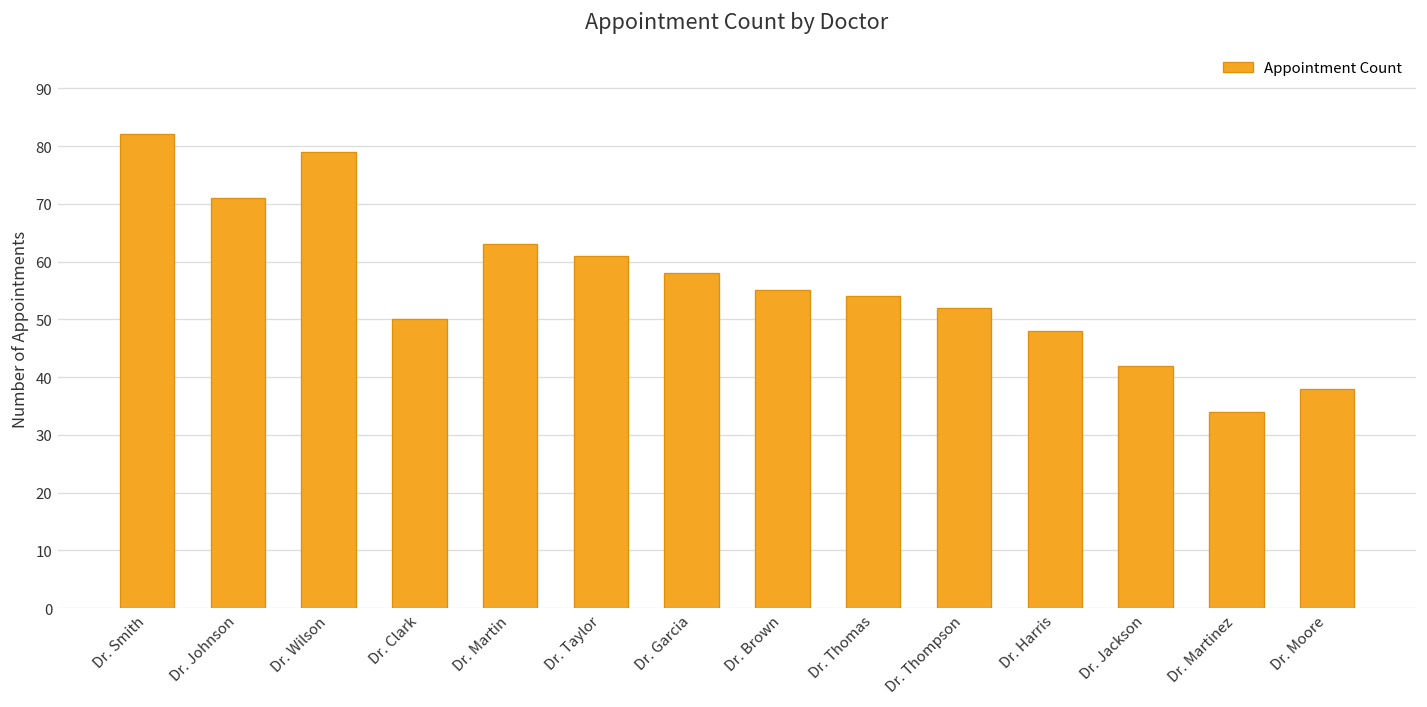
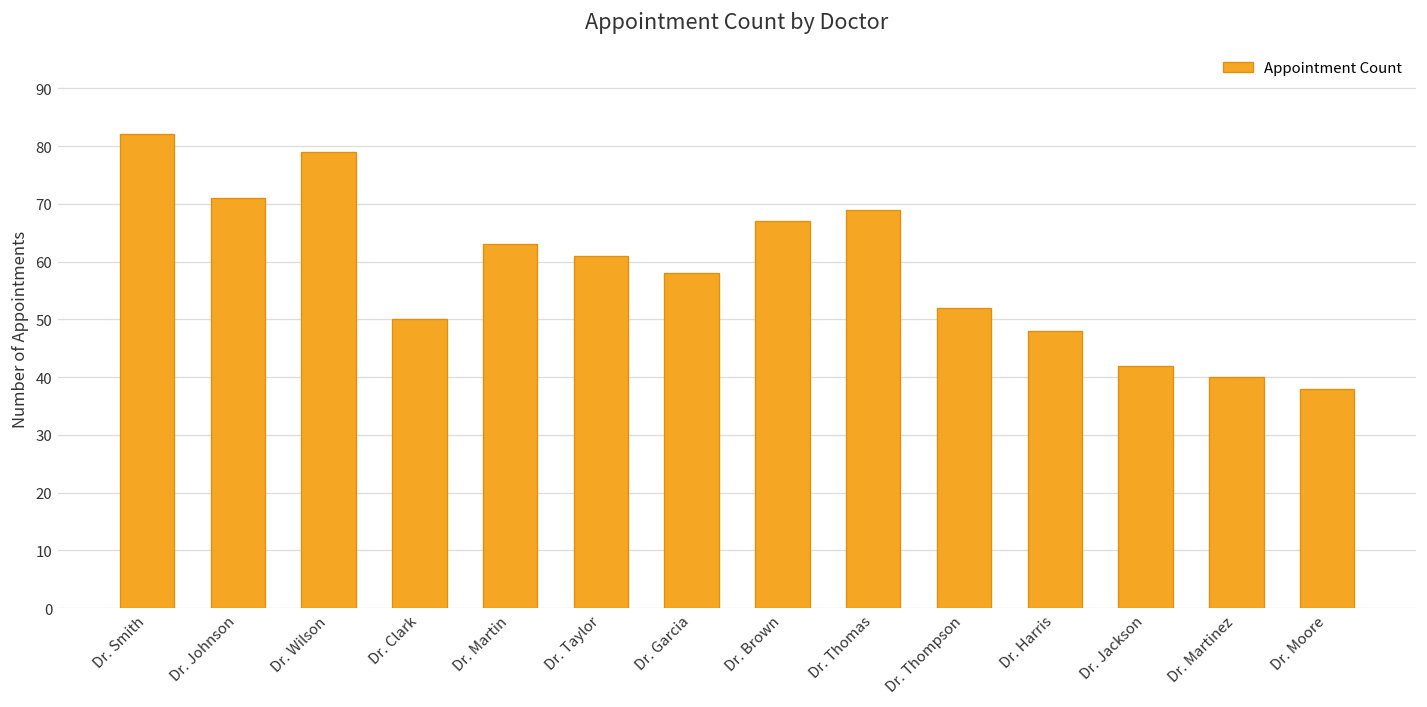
  {
    "Dr. Smith": 82,
    "Dr. Johnson": 71,
    "Dr. Wilson": 79,
    "Dr. Clark": 50,
    "Dr. Martin": 63,
    "Dr. Taylor": 61,
    "Dr. Garcia": 58,
-   "Dr. Brown": 55,
-   "Dr. Thomas": 54,
+   "Dr. Brown": 67,
+   "Dr. Thomas": 69,
    "Dr. Thompson": 52,
    "Dr. Harris": 48,
    "Dr. Jackson": 42,
-   "Dr. Martinez": 34,
+   "Dr. Martinez": 40,
    "Dr. Moore": 38
  }
